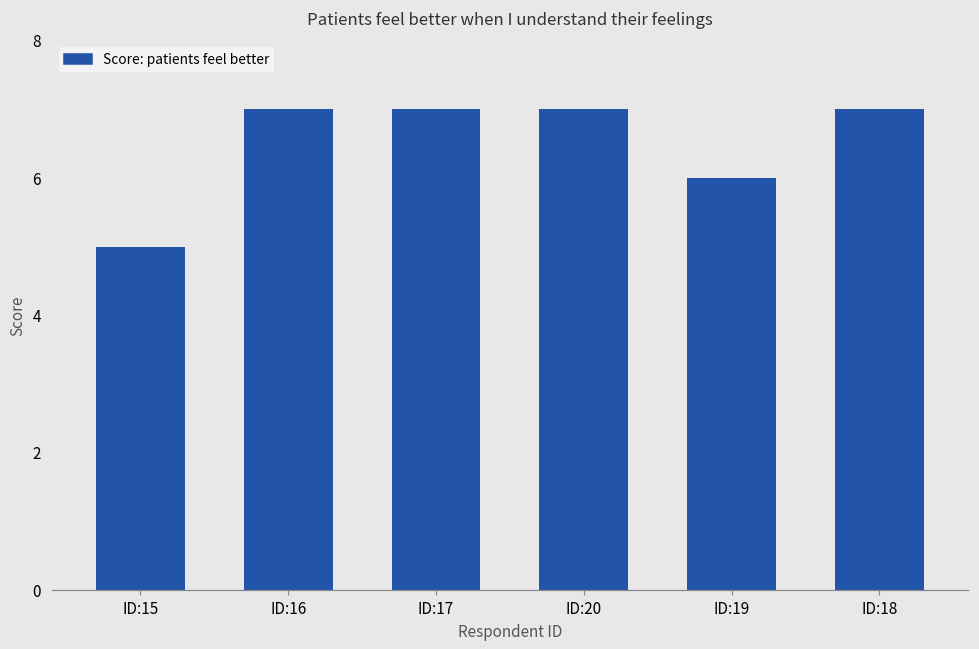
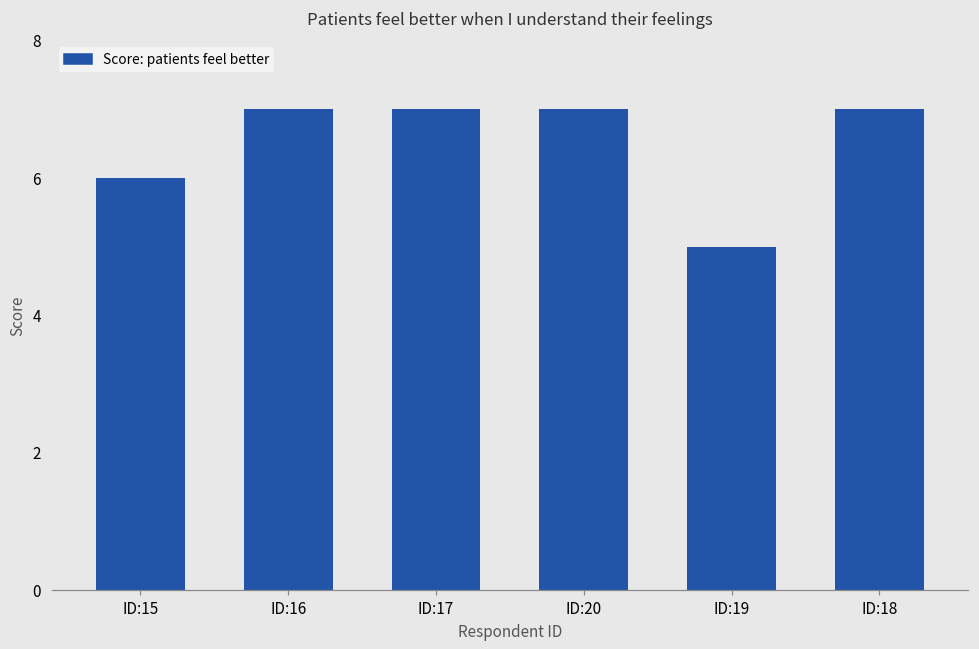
  {
-   "ID:15": 5,
+   "ID:15": 6,
    "ID:16": 7,
    "ID:17": 7,
    "ID:20": 7,
-   "ID:19": 6,
+   "ID:19": 5,
    "ID:18": 7
  }
